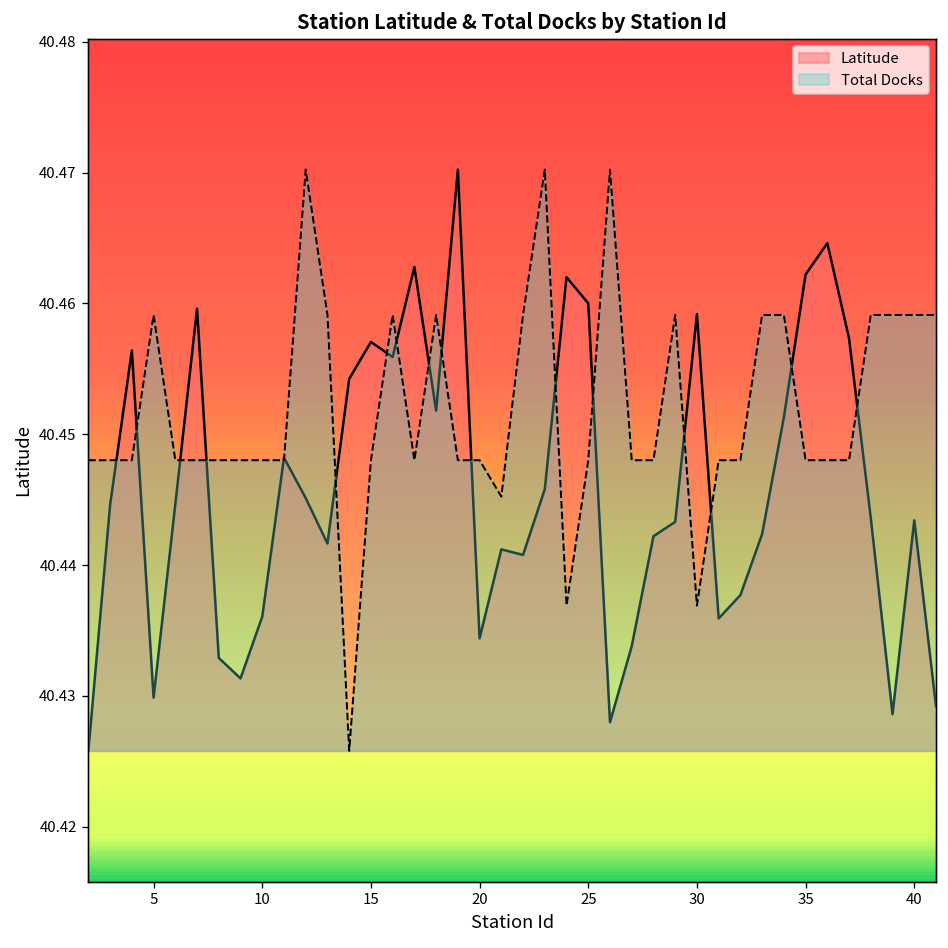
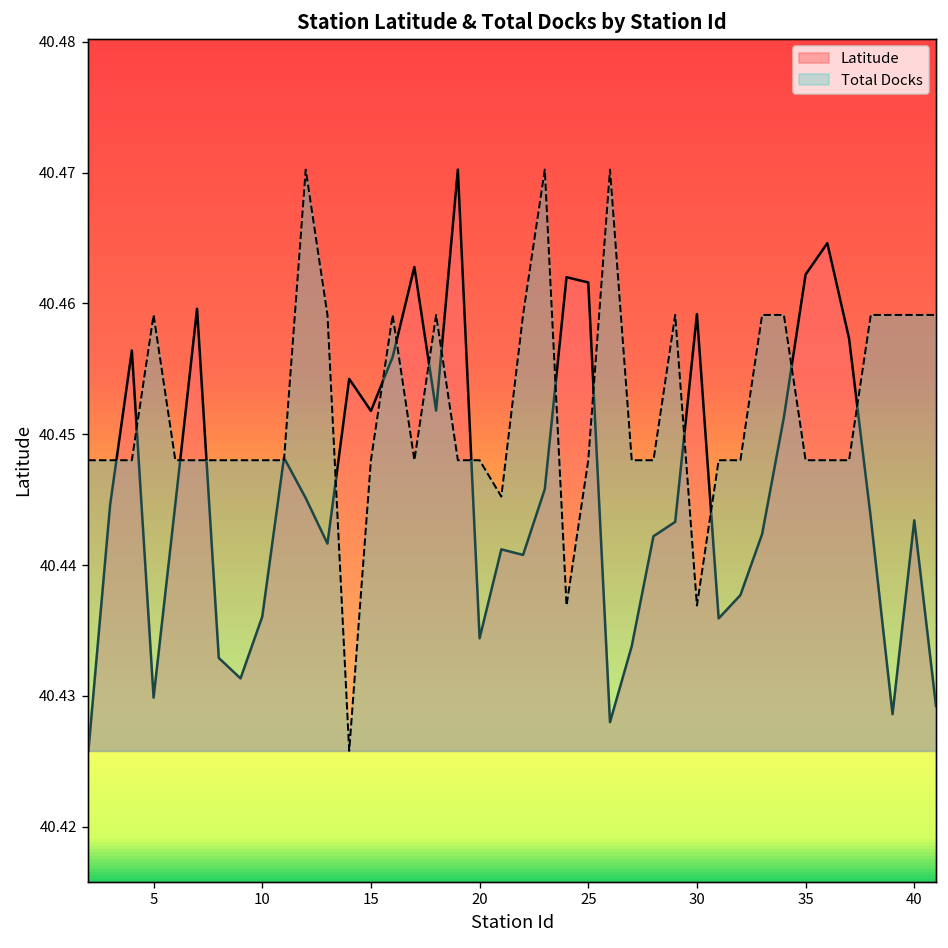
  {
    "Latitude": {
      "5": 40.4299,
      "10": 40.4361,
-     "15": 40.4571,
+     "15": 40.4518,
      "20": 40.4344,
-     "25": 40.4600,
+     "25": 40.4616,
      "30": 40.4592,
      "35": 40.4622,
      "40": 40.4434
    }
  }
